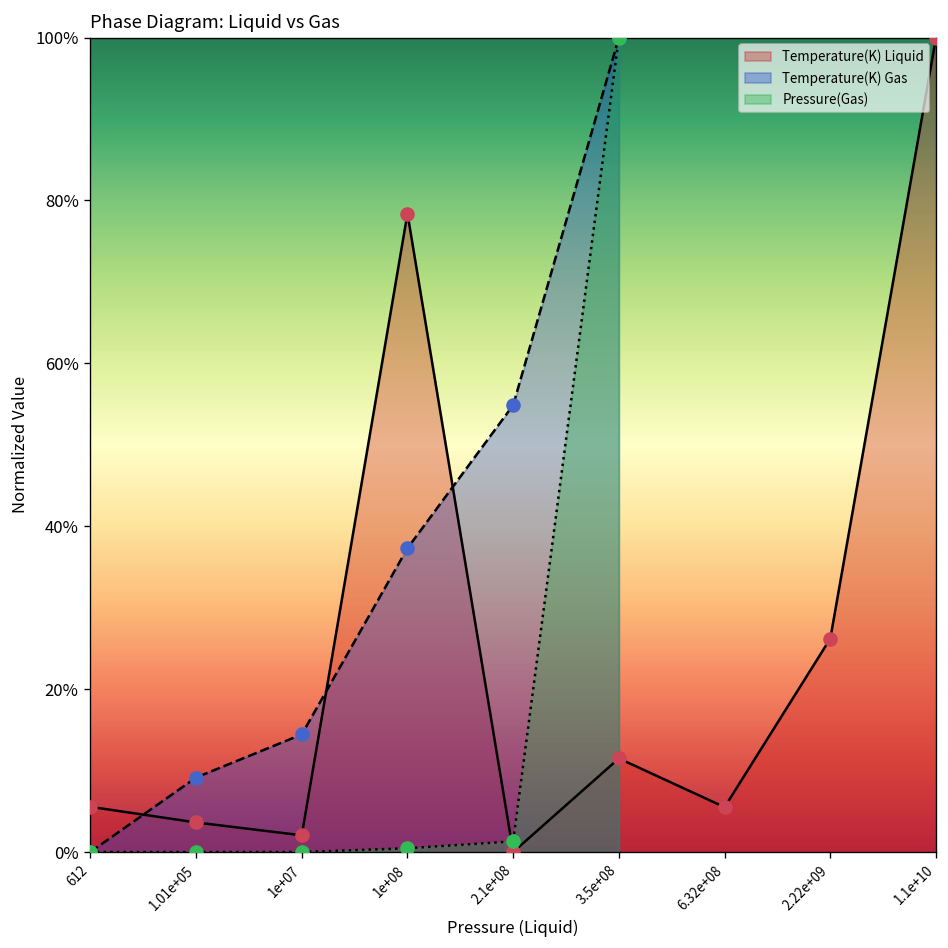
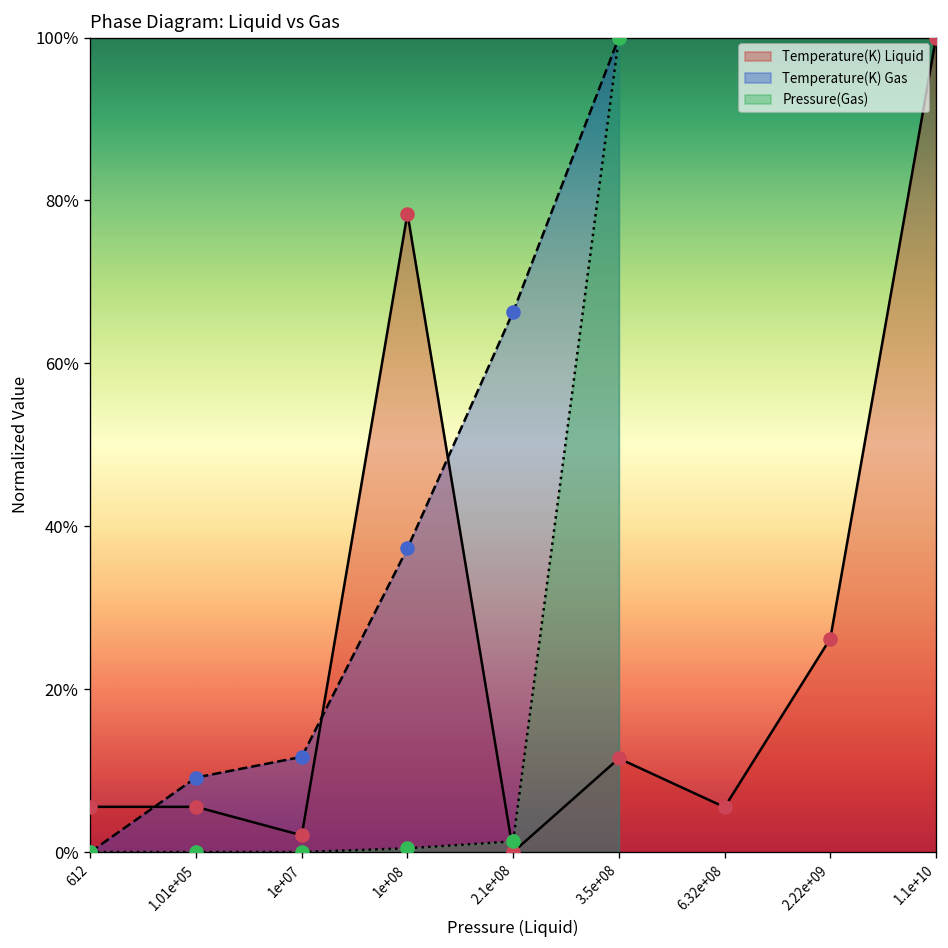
  {
    "Temperature(K) Liquid": {
      "612": "6%",
-     "1.01e+05": "4%",
+     "1.01e+05": "6%",
      "1e+07": "2%",
      "1e+08": "78%",
      "2.1e+08": "0%",
      "3.5e+08": "11%",
      "6.32e+08": "6%",
      "2.22e+09": "26%",
      "1.1e+10": "100%"
    },
    "Temperature(K) Gas": {
      "1.01e+05": "9%",
-     "1e+07": "14%",
+     "1e+07": "12%",
      "1e+08": "37%",
-     "2.1e+08": "55%"
+     "2.1e+08": "66%"
    },
    "Pressure(Gas)": {
      "1.01e+05": "0%",
      "1e+07": "0%",
      "1e+08": "0%",
      "2.1e+08": "1%"
    }
  }
